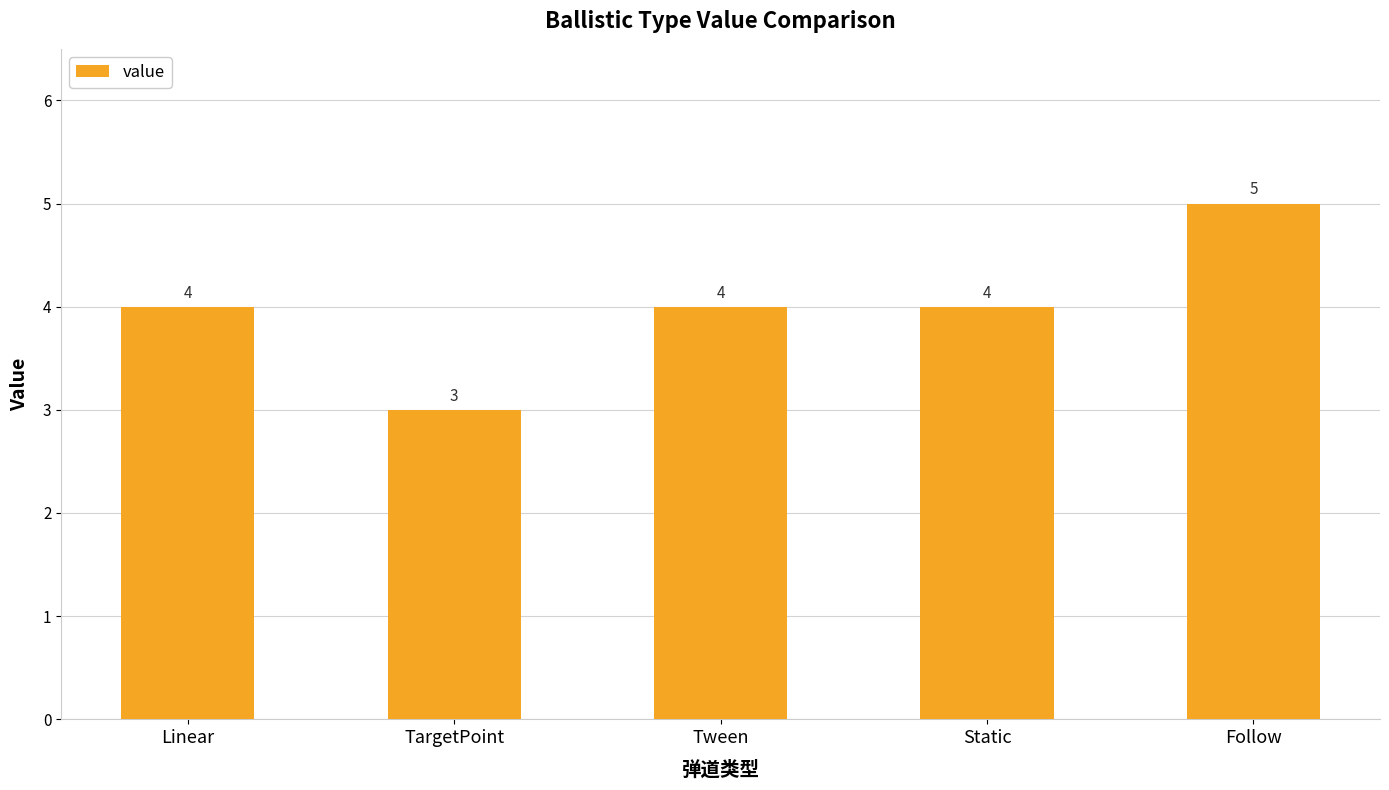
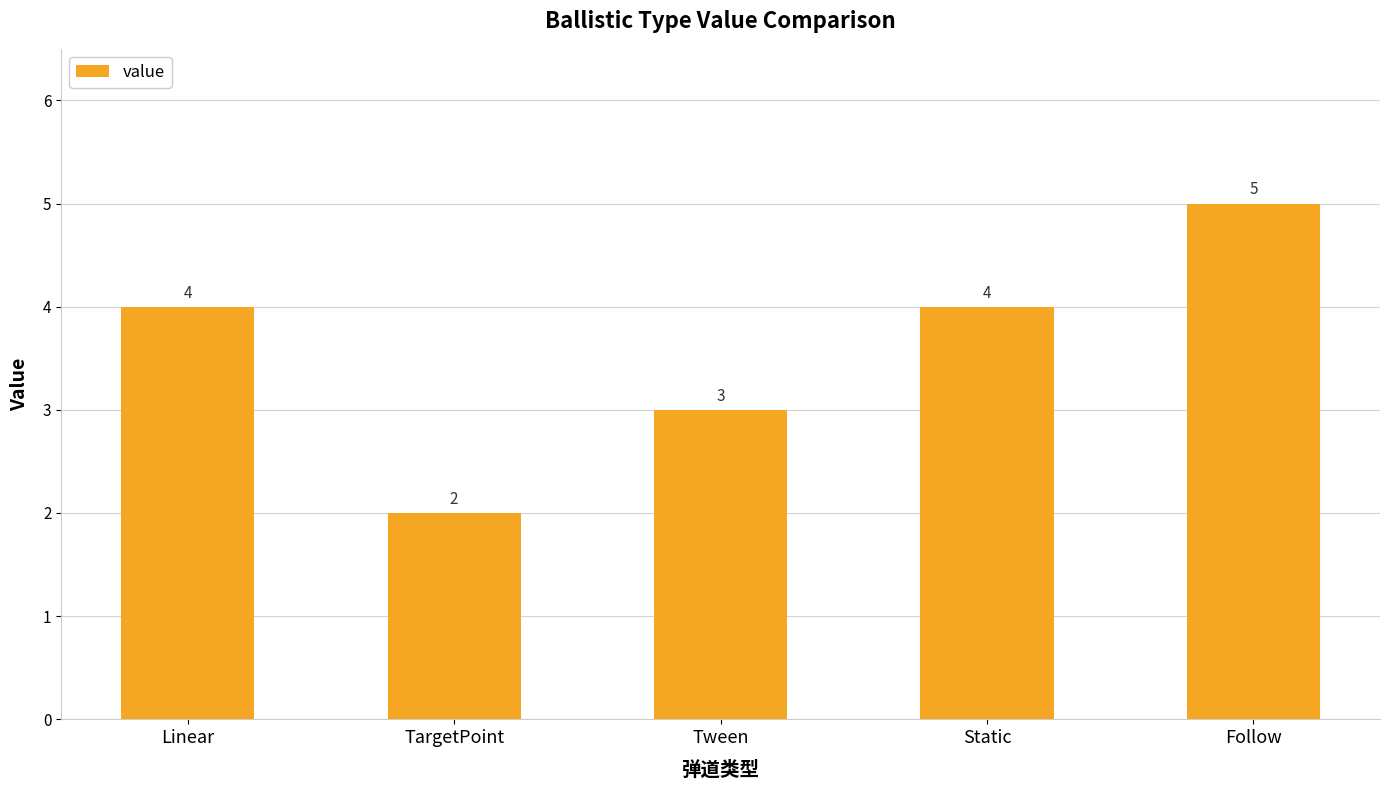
  {
    "Linear": 4,
-   "TargetPoint": 3,
-   "Tween": 4,
+   "TargetPoint": 2,
+   "Tween": 3,
    "Static": 4,
    "Follow": 5
  }
